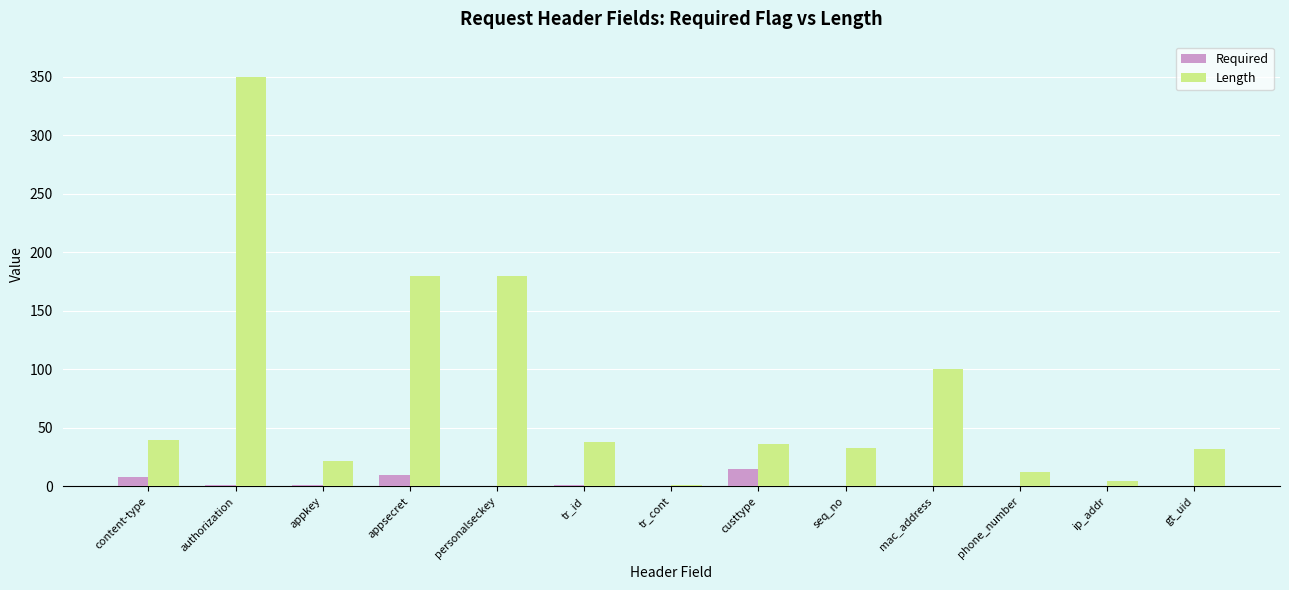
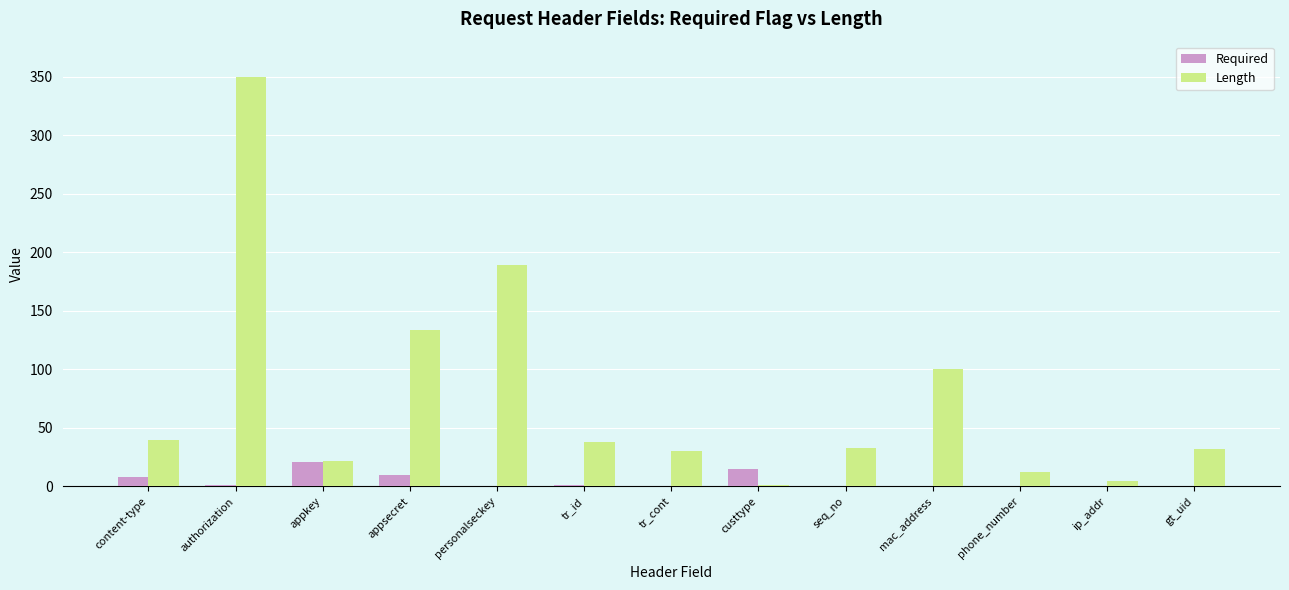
  {
    "Required": {
      "content-type": 8,
-     "appkey": 1,
+     "appkey": 21,
      "appsecret": 10,
      "personalseckey": 0,
      "tr_cont": 0,
      "custtype": 15,
      "seq_no": 0,
      "mac_address": 0,
      "phone_number": 0,
      "ip_addr": 0,
      "gt_uid": 0
    },
    "Length": {
      "content-type": 40,
      "authorization": 350,
      "appkey": 22,
-     "appsecret": 180,
-     "personalseckey": 180,
+     "appsecret": 134,
+     "personalseckey": 189,
      "tr_id": 38,
-     "tr_cont": 1,
-     "custtype": 36,
+     "tr_cont": 30,
+     "custtype": 1,
      "seq_no": 33,
      "mac_address": 100,
      "phone_number": 12,
      "ip_addr": 5,
      "gt_uid": 32
    }
  }
